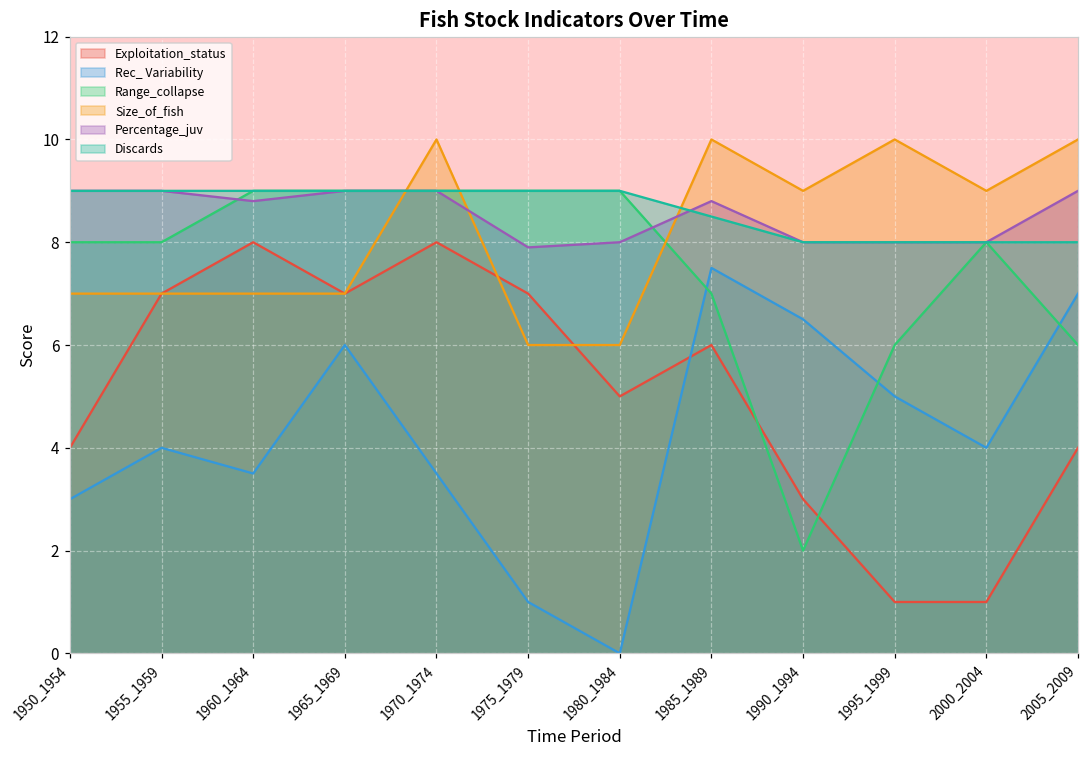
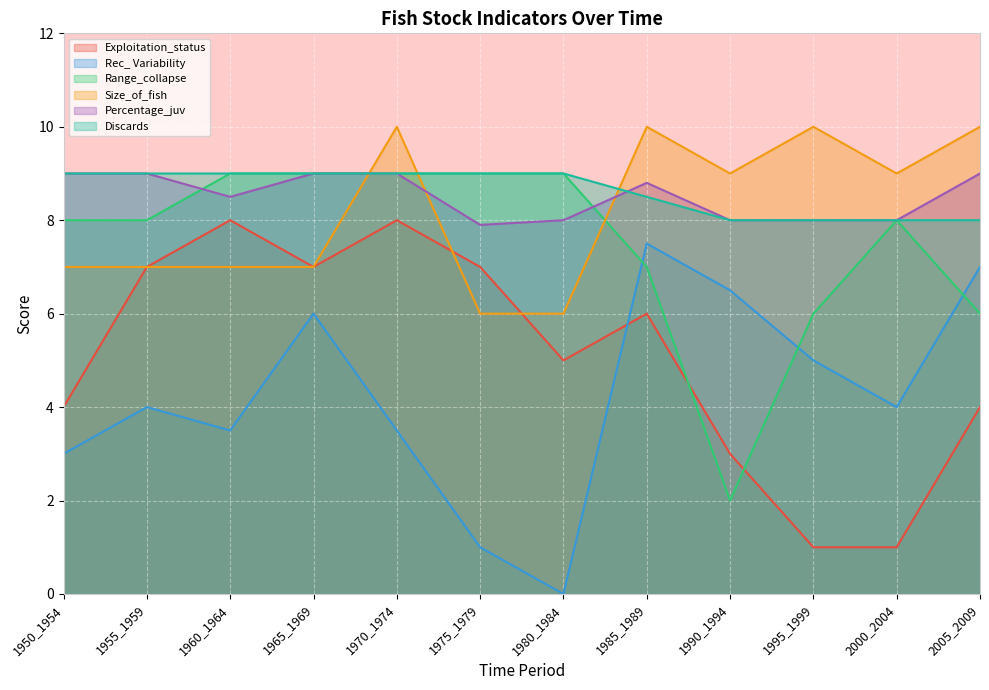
  {
    "Percentage_juv": {
-     "1960_1964": 8.8,
+     "1960_1964": 8.5,
      "1975_1979": 7.9,
      "1980_1984": 8.0,
      "1985_1989": 8.8,
      "2005_2009": 9.0
    }
  }
